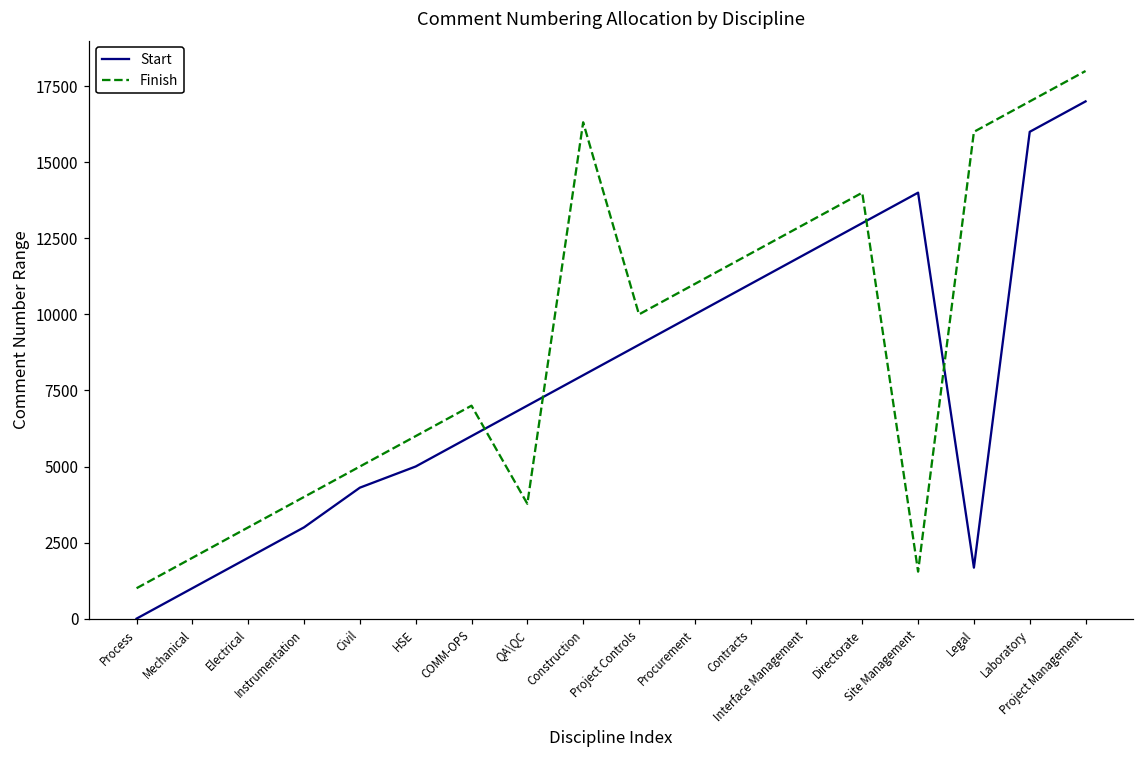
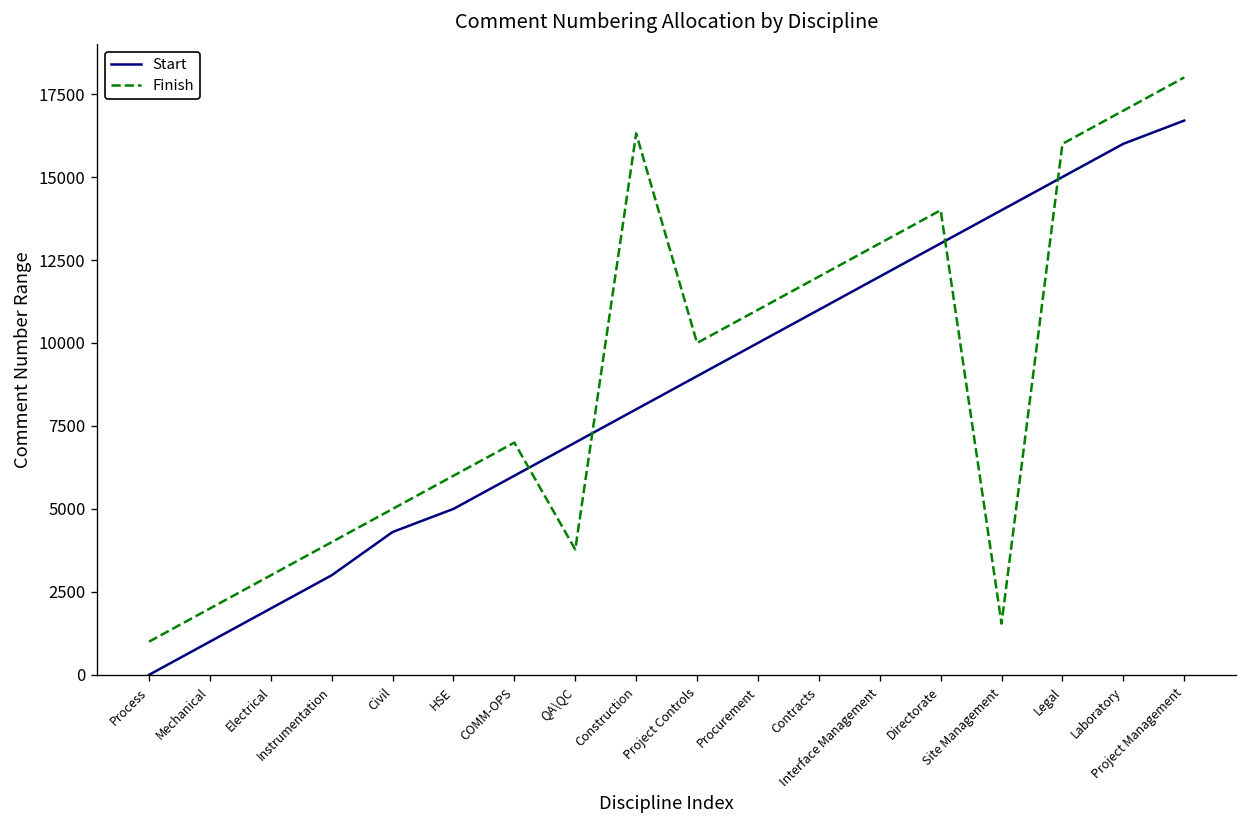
  {
    "Start": {
      "Process": 0,
      "Mechanical": 1000,
      "Electrical": 2000,
      "Instrumentation": 3000,
      "Civil": 4300,
      "HSE": 5000,
      "COMM-OPS": 6000,
      "QA\\QC": 7000,
      "Construction": 8000,
      "Project Controls": 9000,
      "Procurement": 10000,
      "Contracts": 11000,
      "Interface Management": 12000,
      "Directorate": 13000,
      "Site Management": 14000,
-     "Legal": 1700,
+     "Legal": 15000,
      "Laboratory": 16000,
-     "Project Management": 17000
+     "Project Management": 16700
    },
    "Finish": {
      "Process": 1000,
      "Mechanical": 2000,
      "Electrical": 3000,
      "Instrumentation": 4000,
      "Civil": 5000,
      "HSE": 6000,
      "COMM-OPS": 7000,
      "QA\\QC": 3800,
      "Construction": 16300,
      "Project Controls": 10000,
      "Procurement": 11000,
      "Contracts": 12000,
      "Interface Management": 13000,
      "Directorate": 14000,
      "Site Management": 1500,
      "Legal": 16000,
      "Laboratory": 17000,
      "Project Management": 18000
    }
  }
